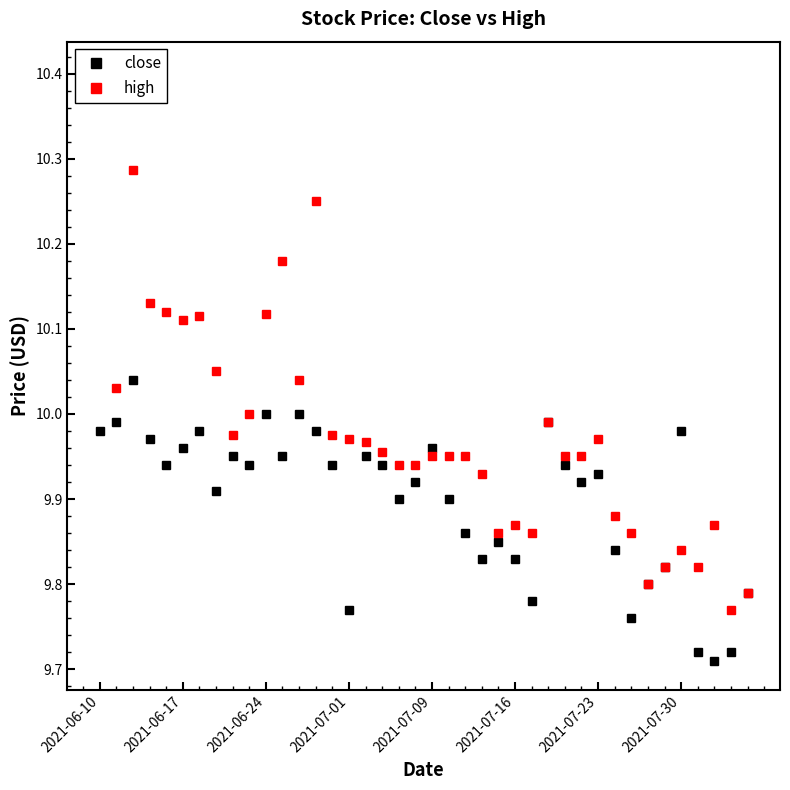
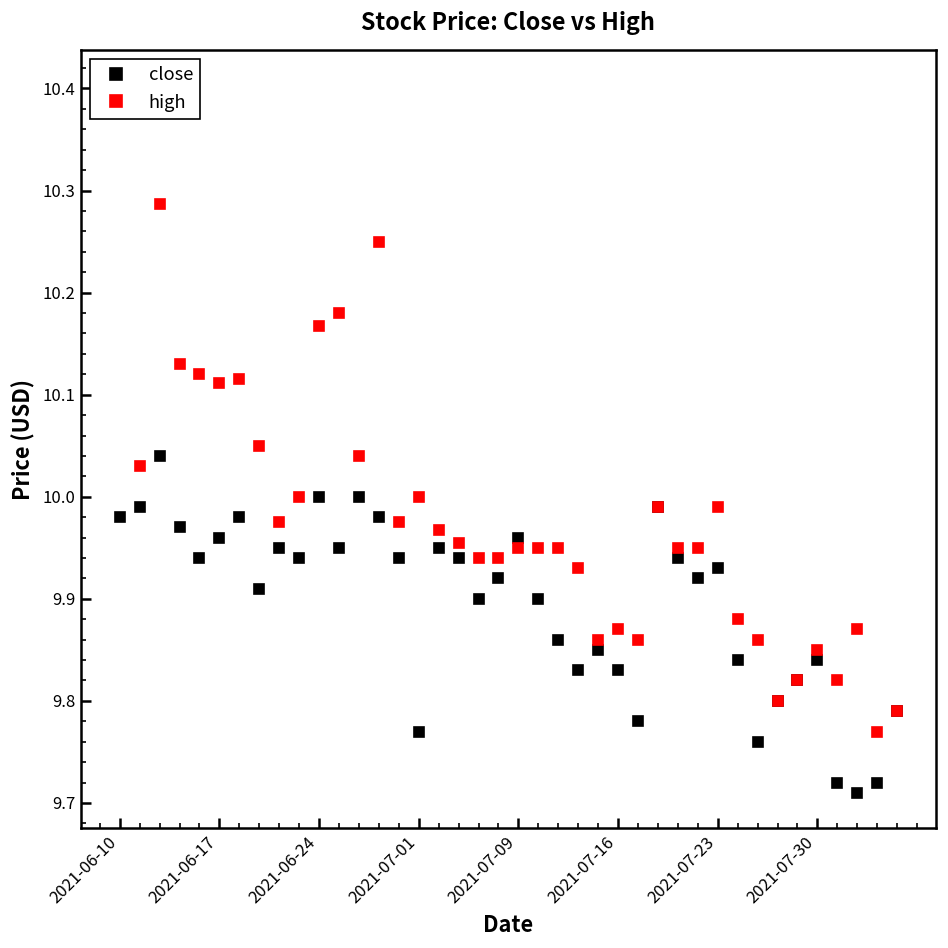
  {
    "close": {
      "2021-06-10": 9.98,
      "2021-06-17": 9.96,
      "2021-06-24": 10.00,
      "2021-07-01": 9.77,
      "2021-07-09": 9.96,
      "2021-07-16": 9.83,
      "2021-07-23": 9.93,
-     "2021-07-30": 9.98
+     "2021-07-30": 9.84
    },
    "high": {
      "2021-06-17": 10.11,
-     "2021-06-24": 10.12,
-     "2021-07-01": 9.97,
+     "2021-06-24": 10.17,
+     "2021-07-01": 10.00,
      "2021-07-09": 9.95,
      "2021-07-16": 9.87,
-     "2021-07-23": 9.97,
-     "2021-07-30": 9.84
+     "2021-07-23": 9.99,
+     "2021-07-30": 9.85
    }
  }
